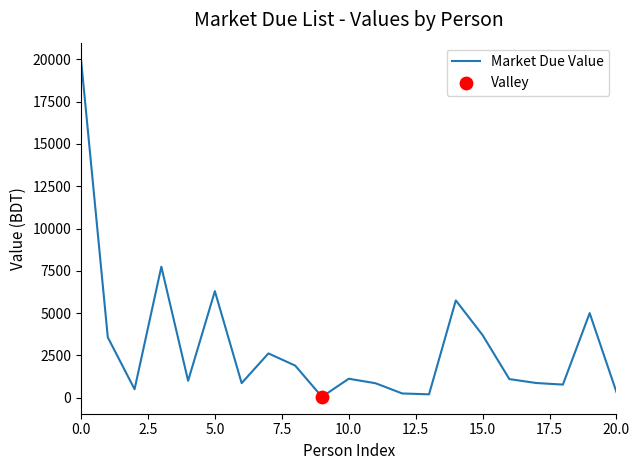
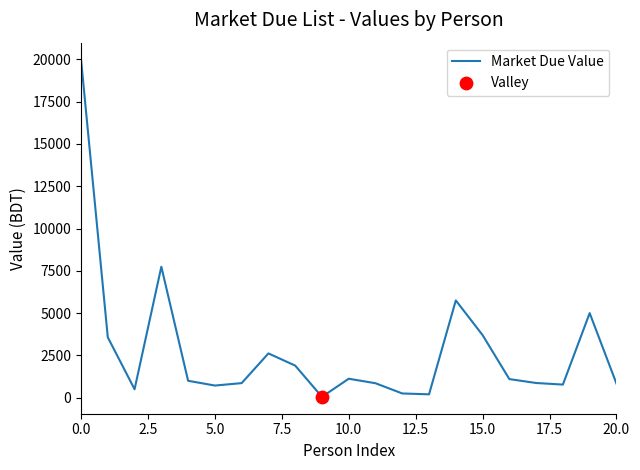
  {
    "Market Due Value": {
      "0.0": 20000,
-     "5.0": 6300,
+     "5.0": 700,
      "10.0": 1100,
      "15.0": 3700,
-     "20.0": 300
+     "20.0": 800
    }
  }
